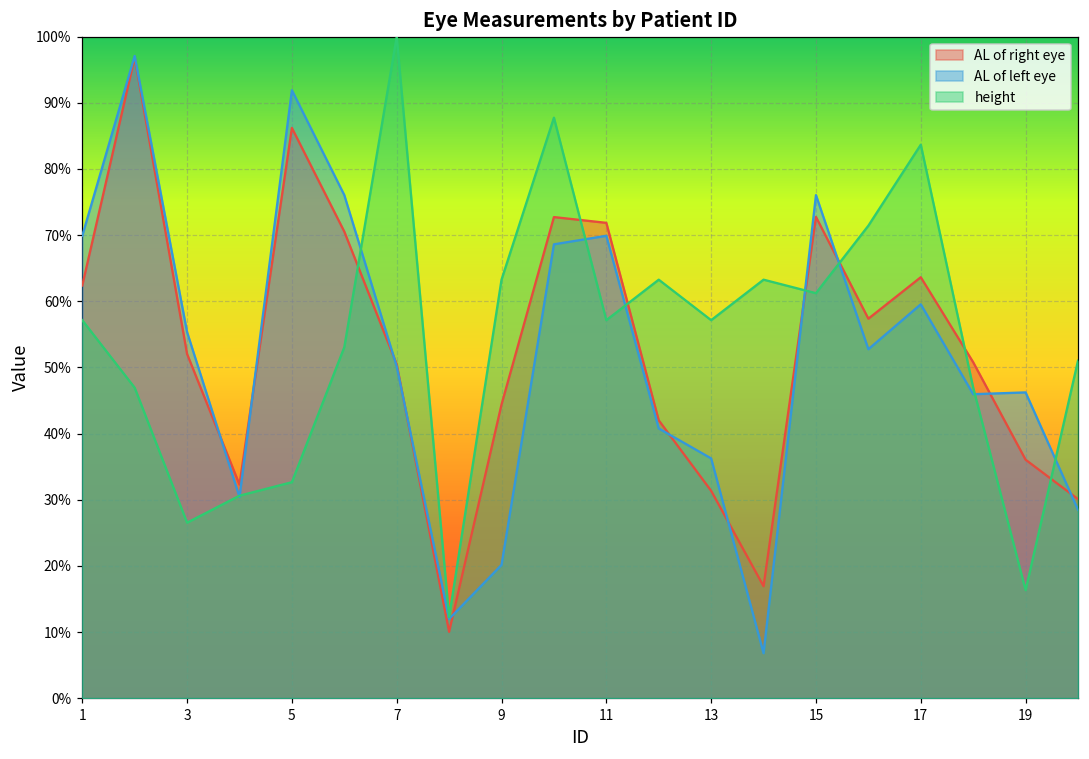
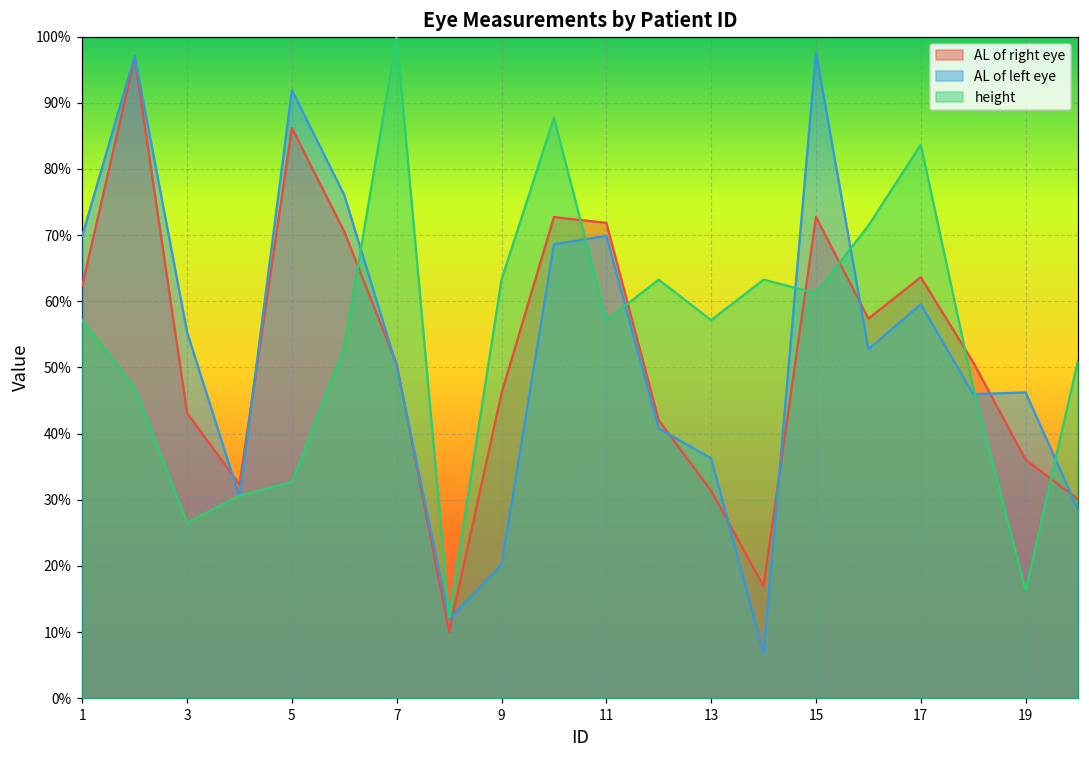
  {
    "AL of right eye": {
      "1": "62%",
-     "3": "52%",
+     "3": "43%",
      "5": "86%",
-     "9": "44%",
+     "9": "46%",
      "11": "72%",
      "13": "31%",
      "15": "73%",
      "17": "64%",
      "19": "36%"
    },
    "AL of left eye": {
      "1": "70%",
      "3": "55%",
      "5": "92%",
      "9": "20%",
      "11": "70%",
      "13": "36%",
-     "15": "76%",
+     "15": "98%",
      "17": "60%",
      "19": "46%"
    },
    "height": {
      "1": "57%",
      "3": "27%",
      "5": "33%",
      "7": "100%",
      "9": "63%",
      "11": "57%",
      "13": "57%",
      "15": "61%",
      "17": "84%",
      "19": "16%"
    }
  }
